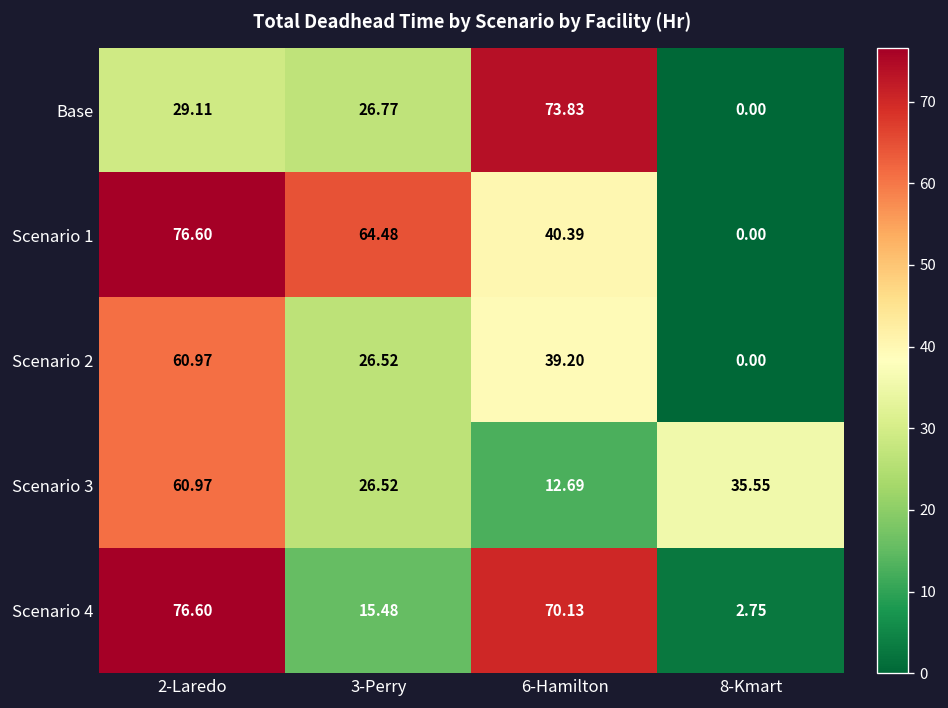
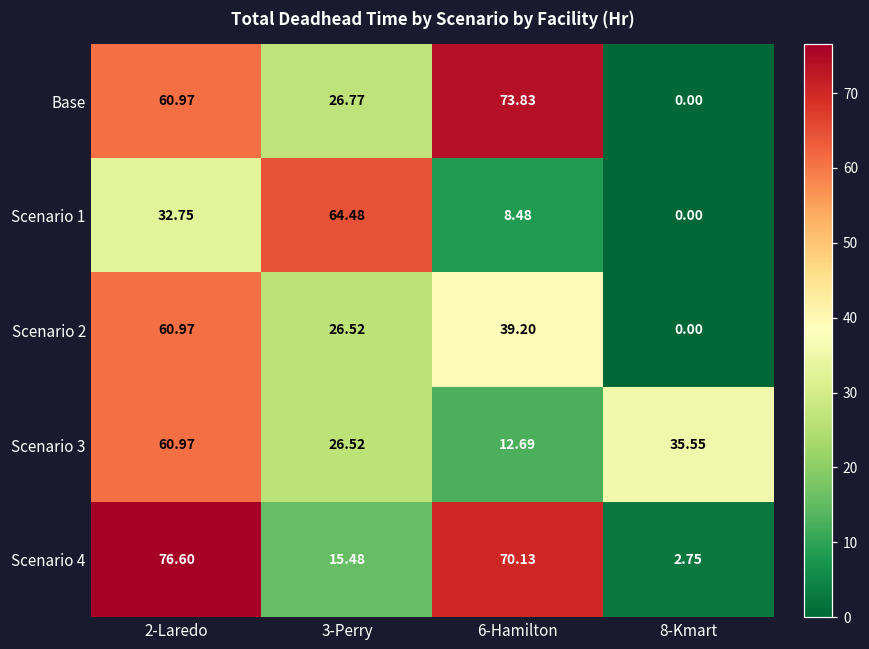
  {
    "Base": {
-     "2-Laredo": 29.11,
+     "2-Laredo": 60.97,
      "3-Perry": 26.77,
      "6-Hamilton": 73.83,
      "8-Kmart": 0.00
    },
    "Scenario 1": {
-     "2-Laredo": 76.60,
+     "2-Laredo": 32.75,
      "3-Perry": 64.48,
-     "6-Hamilton": 40.39,
+     "6-Hamilton": 8.48,
      "8-Kmart": 0.00
    },
    "Scenario 2": {
      "2-Laredo": 60.97,
      "3-Perry": 26.52,
      "6-Hamilton": 39.20,
      "8-Kmart": 0.00
    },
    "Scenario 3": {
      "2-Laredo": 60.97,
      "3-Perry": 26.52,
      "6-Hamilton": 12.69,
      "8-Kmart": 35.55
    },
    "Scenario 4": {
      "2-Laredo": 76.60,
      "3-Perry": 15.48,
      "6-Hamilton": 70.13,
      "8-Kmart": 2.75
    }
  }
